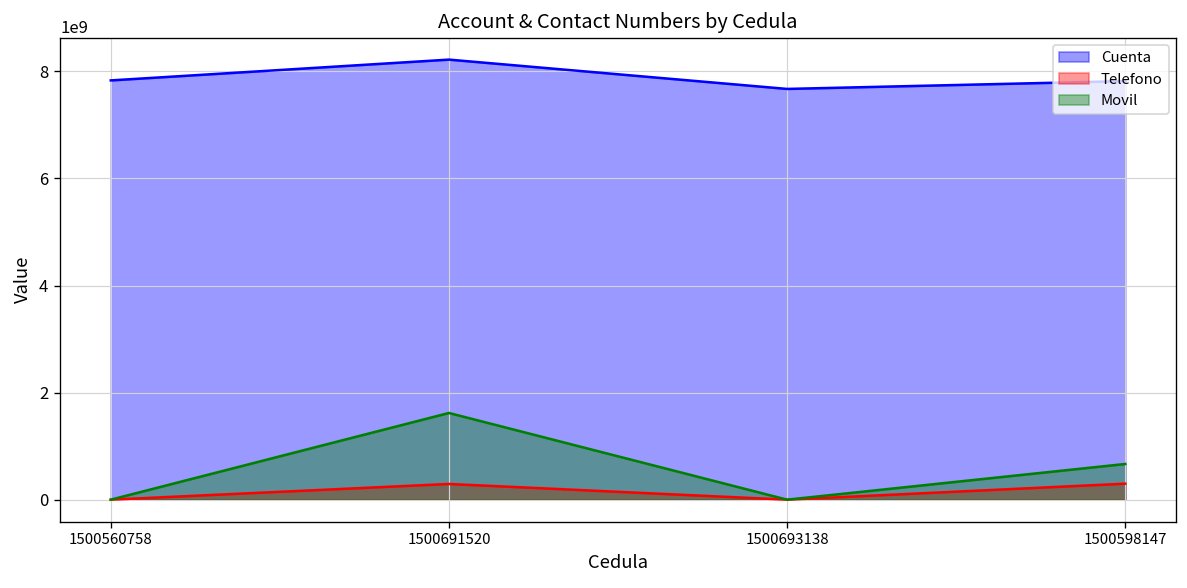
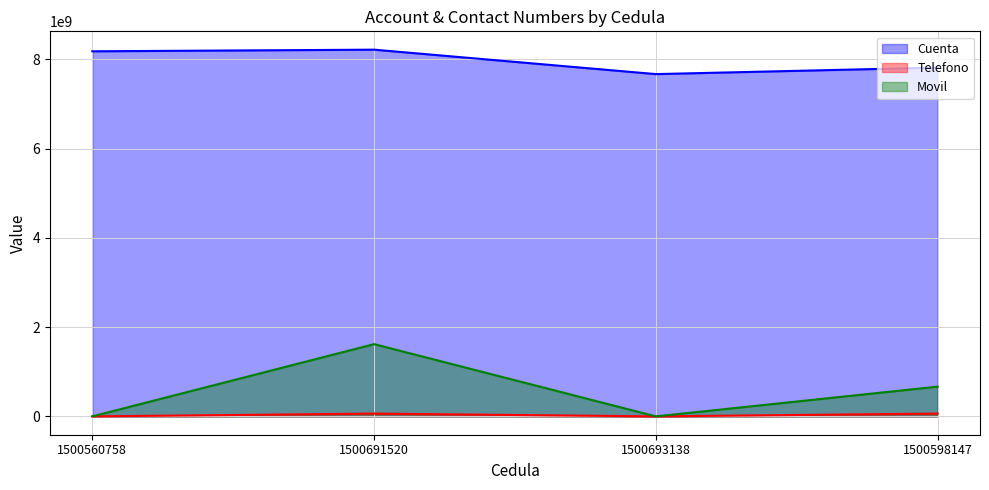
  {
    "Cuenta": {
-     "1500560758": 7800000000,
+     "1500560758": 8200000000,
      "1500691520": 8200000000,
      "1500693138": 7700000000
    },
    "Telefono": {
-     "1500691520": 300000000,
-     "1500598147": 300000000
+     "1500691520": 100000000,
+     "1500598147": 100000000
    },
    "Movil": {
      "1500691520": 1600000000,
      "1500598147": 700000000
    }
  }
